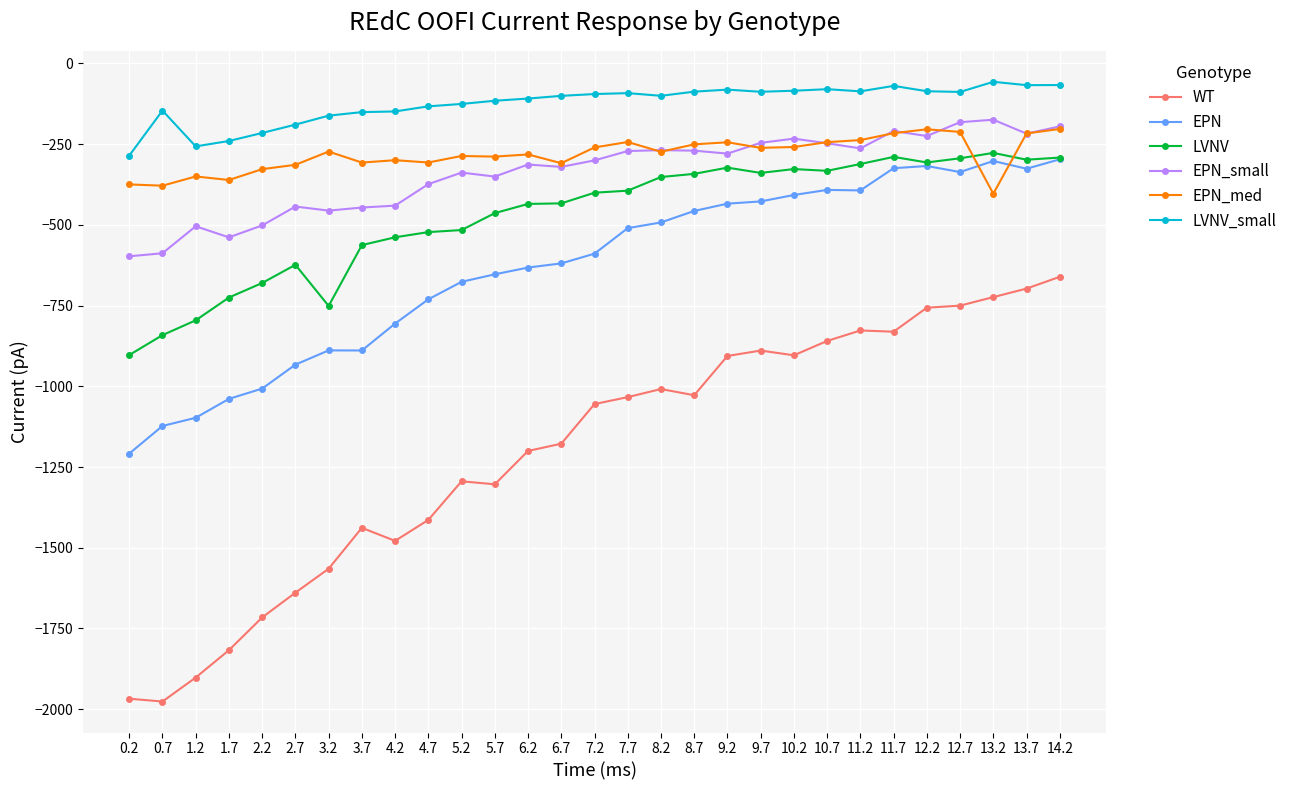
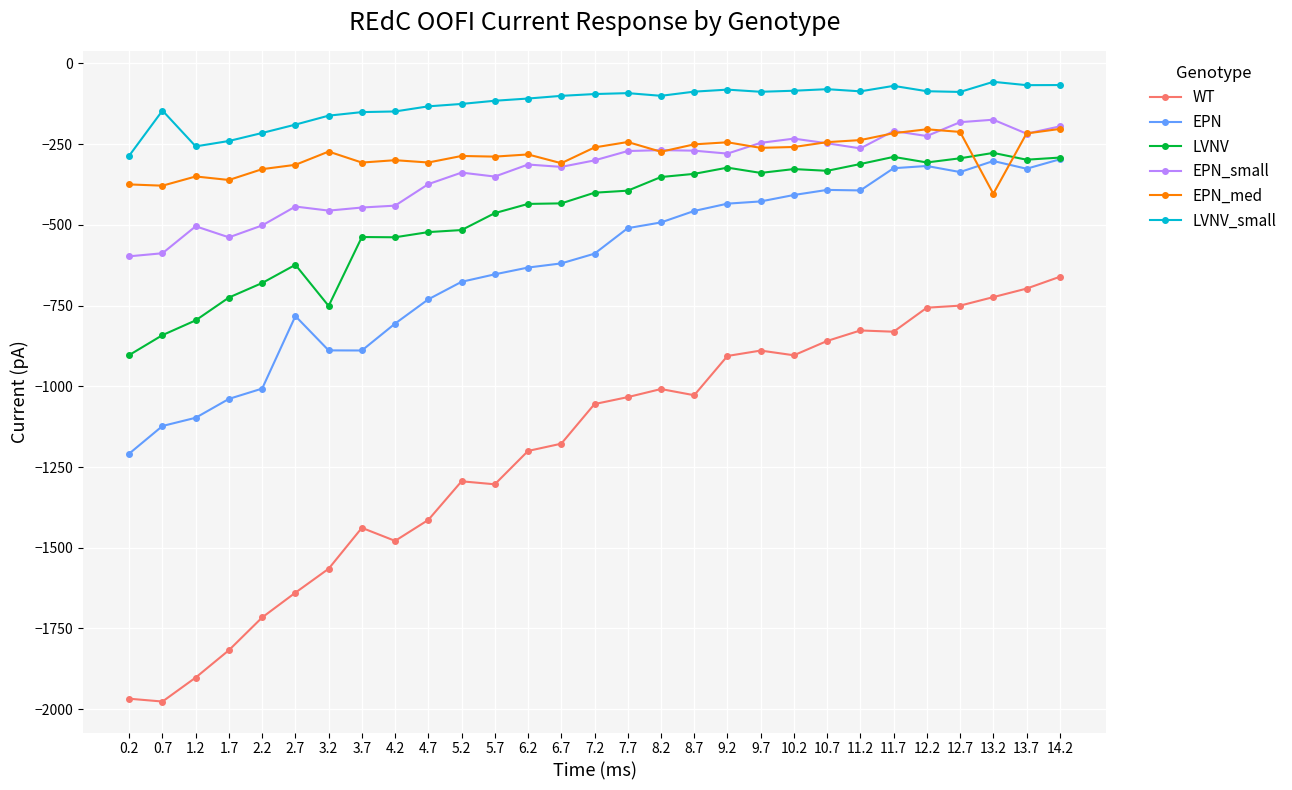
  {
    "WT": {
      "0.2": -1970,
      "0.7": -1980,
      "1.2": -1900,
      "1.7": -1820,
      "2.2": -1720,
      "2.7": -1640,
      "3.2": -1570,
      "3.7": -1440,
      "4.2": -1480,
      "4.7": -1410,
      "5.2": -1290,
      "5.7": -1300,
      "6.2": -1200,
      "6.7": -1180,
      "7.2": -1050,
      "7.7": -1030,
      "8.2": -1010,
      "8.7": -1030,
      "9.2": -910,
      "9.7": -890,
      "10.2": -900,
      "10.7": -860,
      "11.2": -830,
      "11.7": -830,
      "12.2": -760,
      "12.7": -750,
      "13.2": -720,
      "13.7": -700,
      "14.2": -660
    },
    "EPN": {
      "0.2": -1210,
      "0.7": -1120,
      "1.2": -1100,
      "1.7": -1040,
      "2.2": -1010,
-     "2.7": -930,
+     "2.7": -780,
      "3.2": -890,
      "3.7": -890,
      "4.2": -810,
      "4.7": -730,
      "5.2": -680,
      "5.7": -650,
      "6.2": -630,
      "6.7": -620,
      "7.2": -590,
      "7.7": -510,
      "8.2": -490,
      "8.7": -460,
      "9.2": -430,
      "9.7": -430,
      "10.2": -410,
      "10.7": -390,
      "11.2": -390,
      "11.7": -320,
      "12.2": -320,
      "12.7": -340,
      "13.2": -300,
      "13.7": -330
    },
    "LVNV": {
      "0.2": -900,
      "0.7": -840,
      "1.2": -800,
      "1.7": -720,
      "2.2": -680,
      "2.7": -620,
      "3.2": -750,
-     "3.7": -560,
+     "3.7": -540,
      "4.2": -540,
      "4.7": -520,
      "5.2": -520,
      "5.7": -460,
      "6.2": -430,
      "6.7": -430,
      "7.2": -400,
      "7.7": -390,
      "8.2": -350,
      "8.7": -340,
      "9.2": -320,
      "9.7": -340,
      "10.2": -330,
      "10.7": -330,
      "11.2": -310,
      "11.7": -290,
      "12.2": -310,
      "12.7": -290,
      "13.2": -280,
      "13.7": -300
    },
    "EPN_small": {
      "0.2": -600,
      "0.7": -590,
      "1.2": -500,
      "1.7": -540,
      "2.2": -500,
      "2.7": -440,
      "3.2": -460,
      "3.7": -450,
      "4.2": -440,
      "4.7": -370,
      "5.2": -340,
      "5.7": -350,
      "6.2": -310,
      "6.7": -320,
      "7.2": -300,
      "7.7": -270,
      "8.7": -270,
      "9.2": -280,
      "9.7": -250,
      "10.2": -230,
      "11.2": -260,
      "12.2": -220,
      "12.7": -180,
      "13.2": -170
    },
    "EPN_med": {
      "0.2": -370,
      "0.7": -380,
      "1.2": -350,
      "1.7": -360,
      "2.2": -330,
      "2.7": -310,
      "3.2": -270,
      "3.7": -310,
      "4.2": -300,
      "4.7": -310,
      "5.2": -290,
      "5.7": -290,
      "6.2": -280,
      "6.7": -310,
      "7.2": -260,
      "7.7": -240,
      "8.7": -250,
      "9.2": -240,
      "9.7": -260,
      "10.2": -260,
      "11.2": -240,
      "12.2": -200,
      "12.7": -210,
      "13.2": -400
    },
    "LVNV_small": {
      "0.2": -290,
      "0.7": -150,
      "1.2": -260,
      "1.7": -240,
      "2.2": -220,
      "2.7": -190,
      "3.2": -160,
      "3.7": -150,
      "4.2": -150,
      "4.7": -130,
      "5.2": -130,
      "5.7": -120,
      "6.2": -110,
      "6.7": -100,
      "7.2": -90,
      "7.7": -90,
      "8.2": -100,
      "8.7": -90,
      "9.2": -80,
      "9.7": -90,
      "10.2": -80,
      "10.7": -80,
      "11.2": -90,
      "11.7": -70,
      "12.2": -90,
      "12.7": -90,
      "13.2": -60,
      "13.7": -70,
      "14.2": -70
    }
  }
